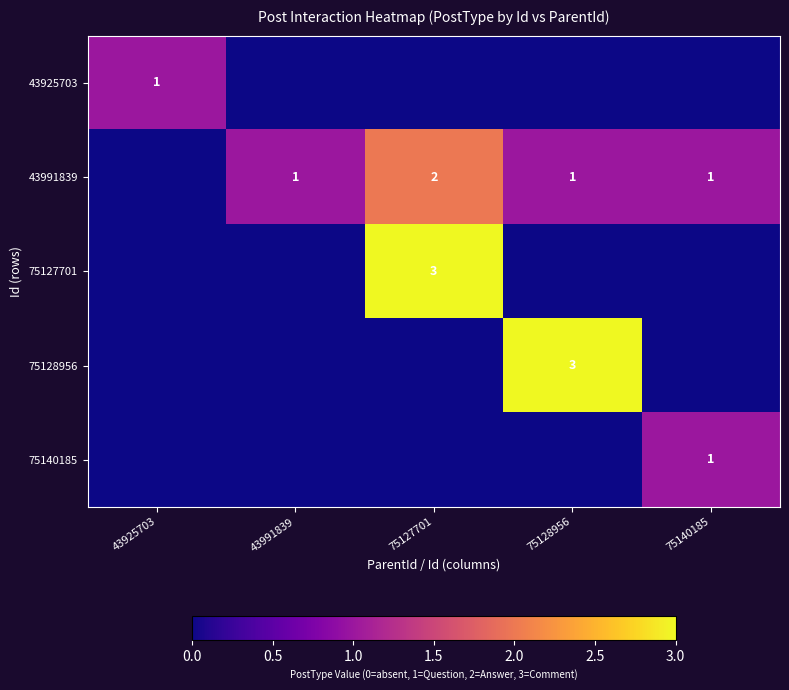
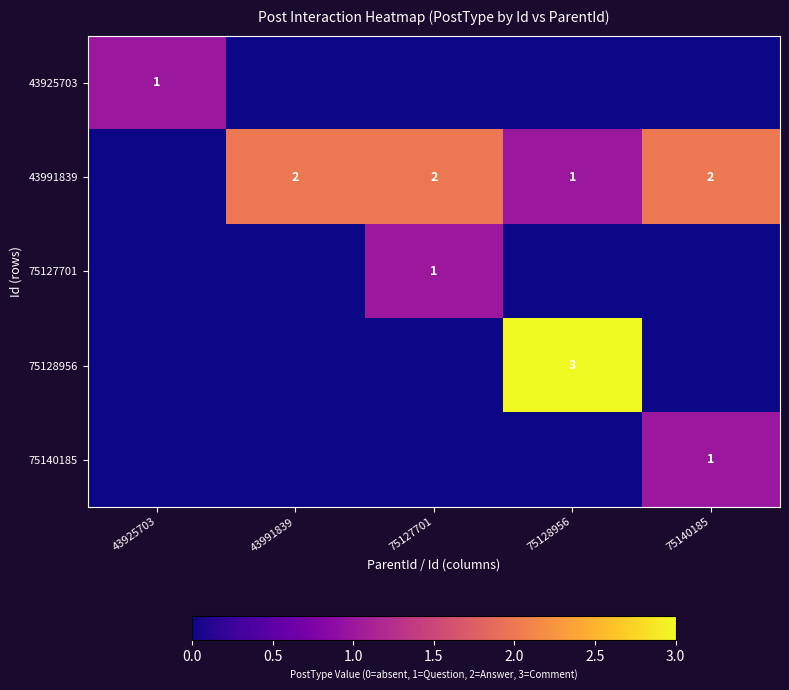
  {
    "43925703": {
      "43925703": 1
    },
    "43991839": {
-     "43991839": 1,
+     "43991839": 2,
      "75127701": 2,
      "75128956": 1,
-     "75140185": 1
+     "75140185": 2
    },
    "75127701": {
-     "75127701": 3
+     "75127701": 1
    },
    "75128956": {
      "75128956": 3
    },
    "75140185": {
      "75140185": 1
    }
  }
